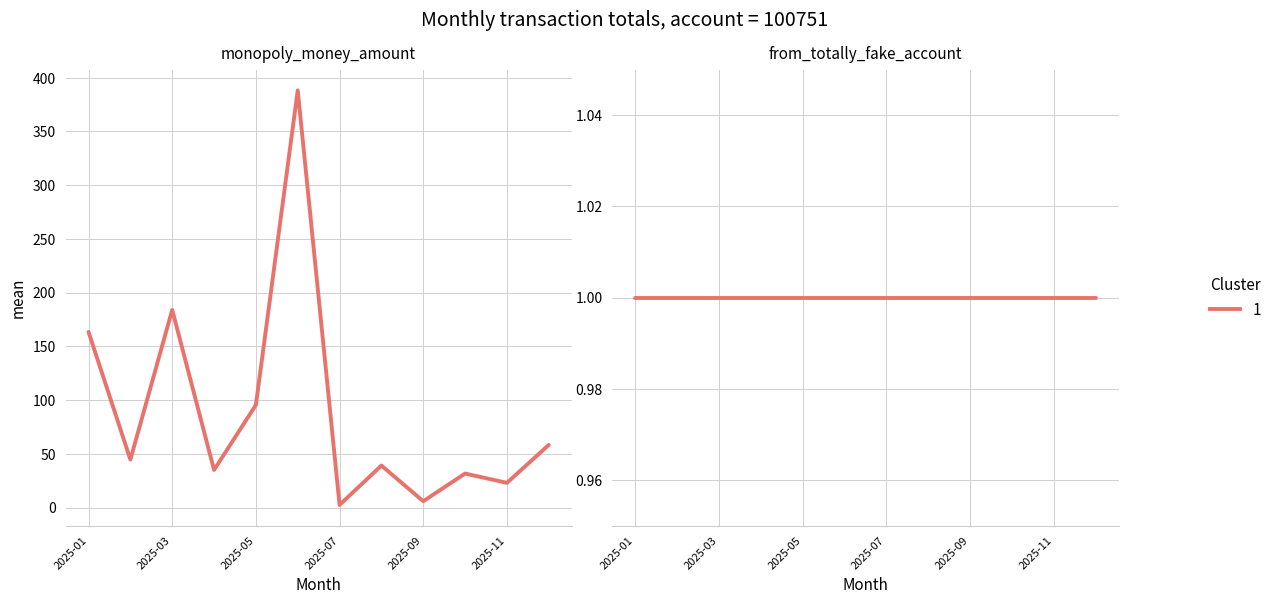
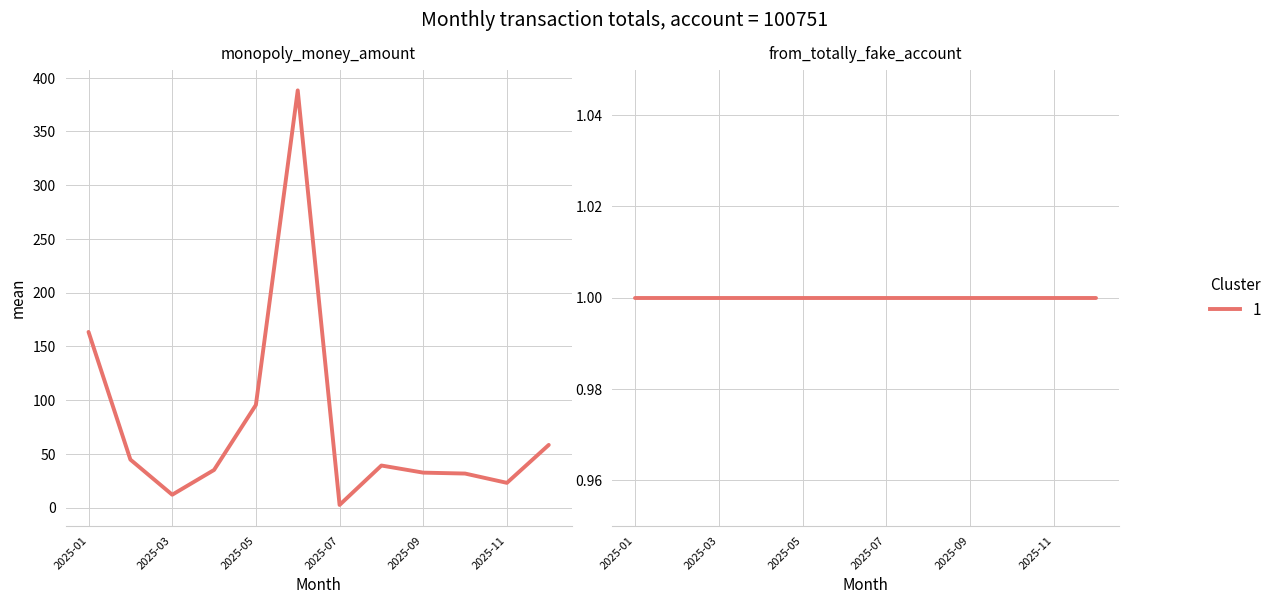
  {
    "monopoly_money_amount": {
      "2025-01": 163,
-     "2025-03": 184,
+     "2025-03": 12,
      "2025-05": 96,
      "2025-07": 2,
-     "2025-09": 6,
+     "2025-09": 33,
      "2025-11": 23
    },
    "from_totally_fake_account": {
      "2025-01": 1.000,
      "2025-03": 1.000,
      "2025-05": 1.000,
      "2025-07": 1.000,
      "2025-09": 1.000,
      "2025-11": 1.000
    }
  }
